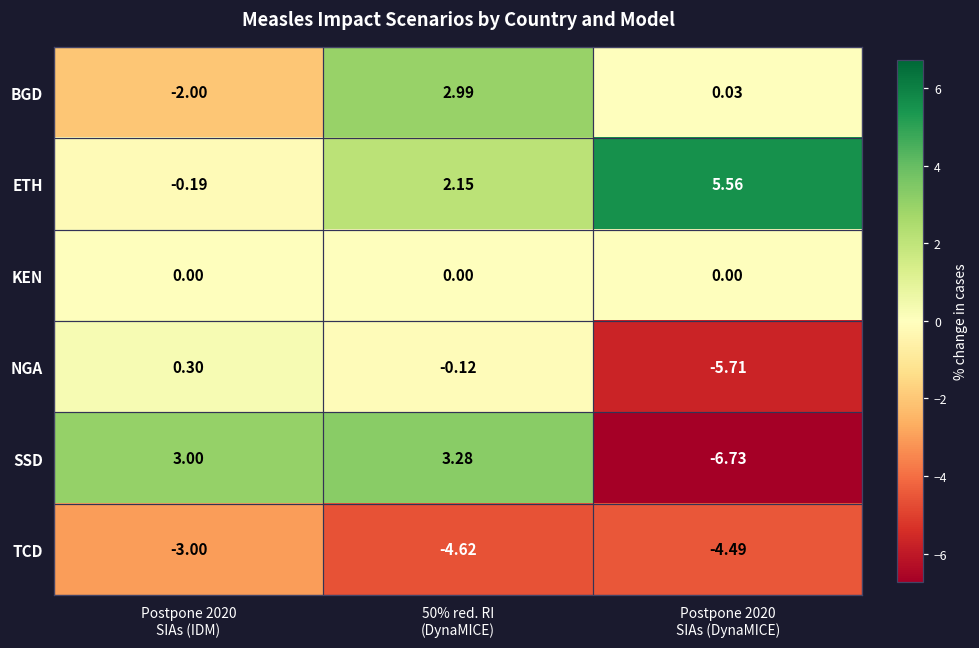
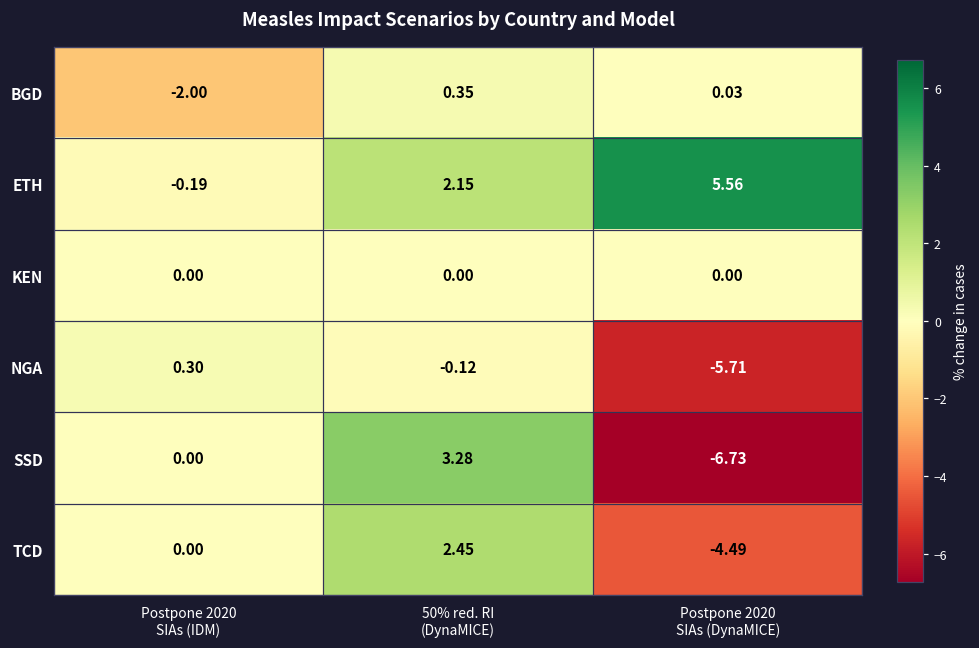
  {
    "BGD": {
      "Postpone 2020 SIAs (IDM)": -2.00,
-     "50% red. RI (DynaMICE)": 2.99,
+     "50% red. RI (DynaMICE)": 0.35,
      "Postpone 2020 SIAs (DynaMICE)": 0.03
    },
    "ETH": {
      "Postpone 2020 SIAs (IDM)": -0.19,
      "50% red. RI (DynaMICE)": 2.15,
      "Postpone 2020 SIAs (DynaMICE)": 5.56
    },
    "KEN": {
      "Postpone 2020 SIAs (IDM)": 0.00,
      "50% red. RI (DynaMICE)": 0.00,
      "Postpone 2020 SIAs (DynaMICE)": 0.00
    },
    "NGA": {
      "Postpone 2020 SIAs (IDM)": 0.30,
      "50% red. RI (DynaMICE)": -0.12,
      "Postpone 2020 SIAs (DynaMICE)": -5.71
    },
    "SSD": {
-     "Postpone 2020 SIAs (IDM)": 3.00,
+     "Postpone 2020 SIAs (IDM)": 0.00,
      "50% red. RI (DynaMICE)": 3.28,
      "Postpone 2020 SIAs (DynaMICE)": -6.73
    },
    "TCD": {
-     "Postpone 2020 SIAs (IDM)": -3.00,
-     "50% red. RI (DynaMICE)": -4.62,
+     "Postpone 2020 SIAs (IDM)": 0.00,
+     "50% red. RI (DynaMICE)": 2.45,
      "Postpone 2020 SIAs (DynaMICE)": -4.49
    }
  }
